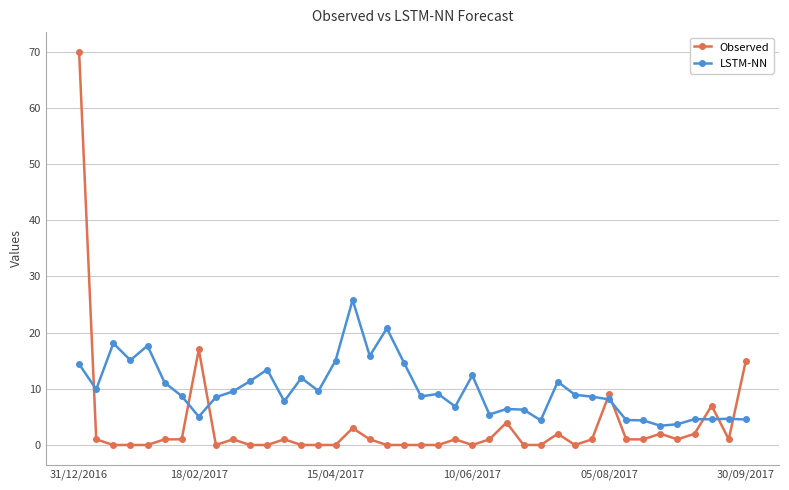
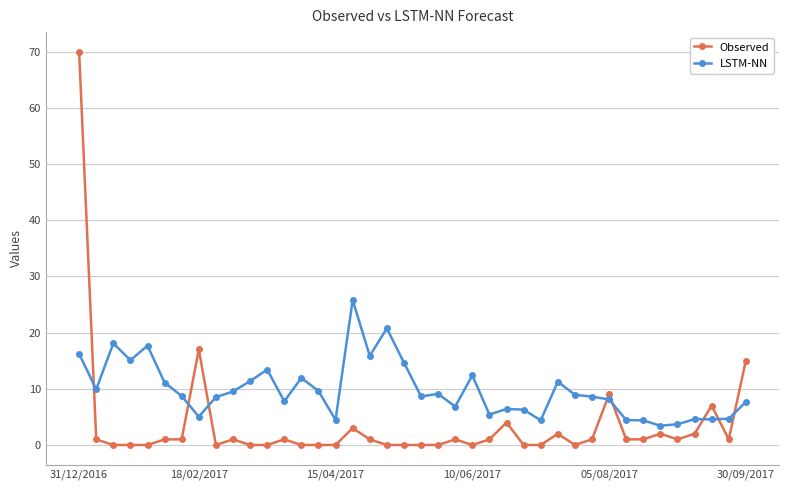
  {
    "Observed": {
      "31/12/2016": 70,
      "18/02/2017": 17,
      "15/04/2017": 0,
      "10/06/2017": 0,
      "05/08/2017": 9,
      "30/09/2017": 15
    },
    "LSTM-NN": {
-     "31/12/2016": 14,
+     "31/12/2016": 16,
      "18/02/2017": 5,
-     "15/04/2017": 15,
+     "15/04/2017": 4,
      "10/06/2017": 12,
      "05/08/2017": 8,
-     "30/09/2017": 5
+     "30/09/2017": 8
    }
  }
